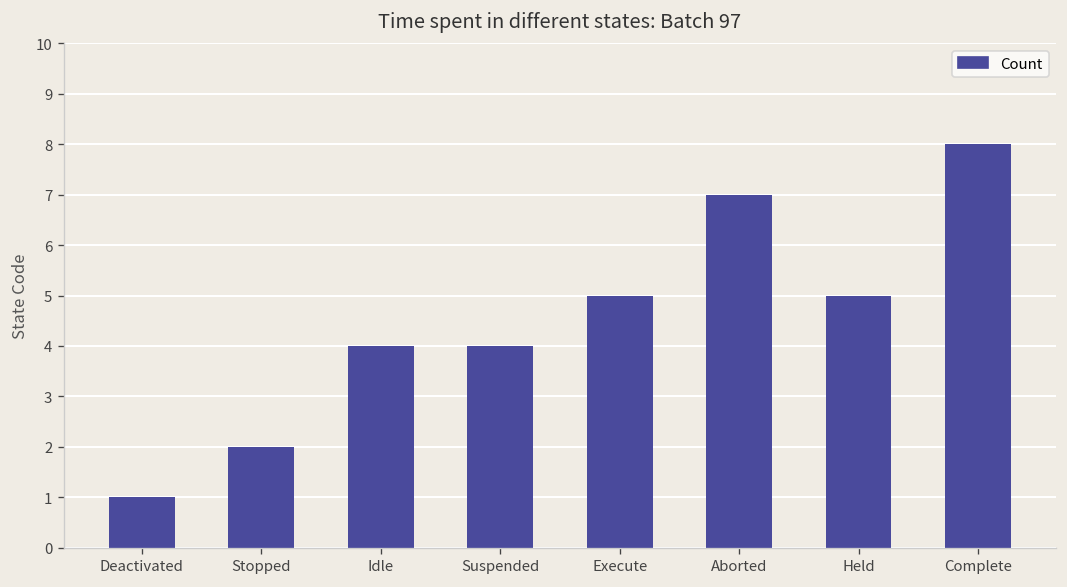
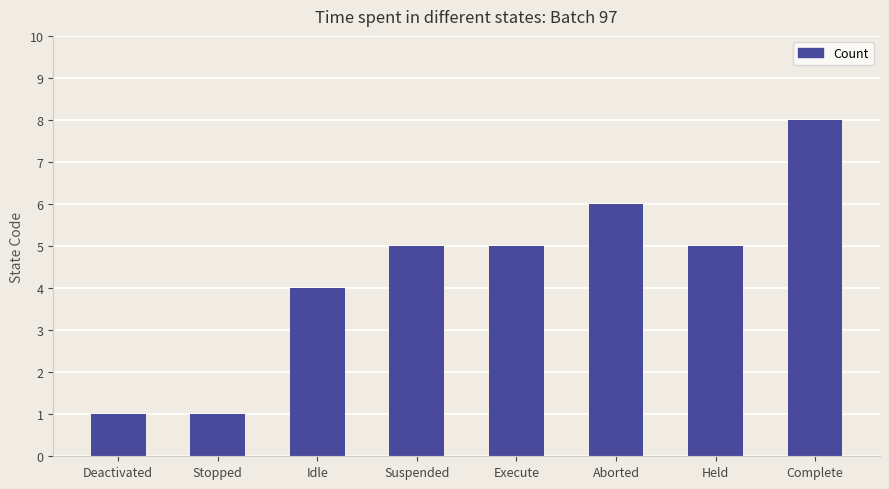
  {
    "Deactivated": 1,
-   "Stopped": 2,
+   "Stopped": 1,
    "Idle": 4,
-   "Suspended": 4,
+   "Suspended": 5,
    "Execute": 5,
-   "Aborted": 7,
+   "Aborted": 6,
    "Held": 5,
    "Complete": 8
  }
